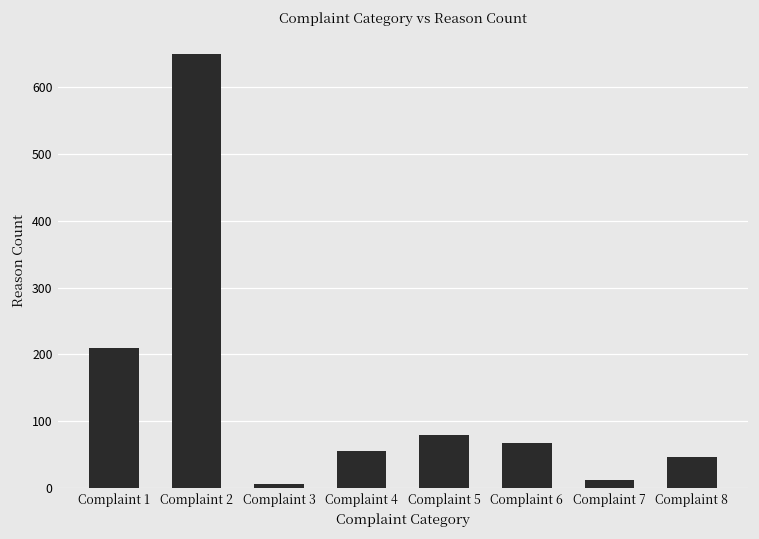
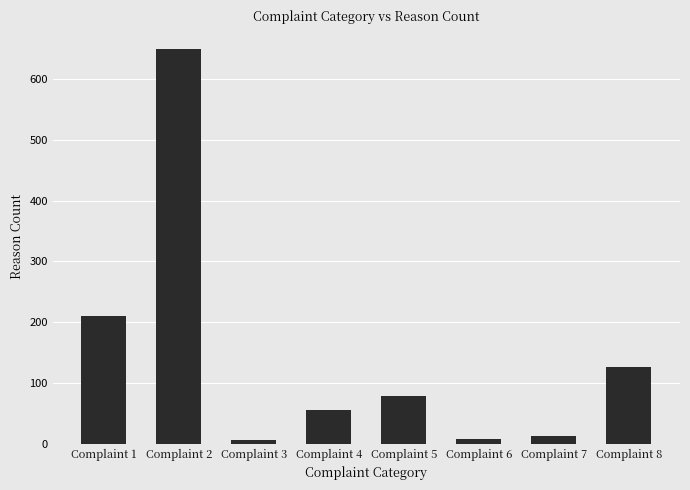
  {
    "Complaint 1": 210,
    "Complaint 2": 650,
    "Complaint 3": 10,
    "Complaint 4": 60,
    "Complaint 5": 80,
-   "Complaint 6": 70,
+   "Complaint 6": 10,
    "Complaint 7": 10,
-   "Complaint 8": 50
+   "Complaint 8": 130
  }
